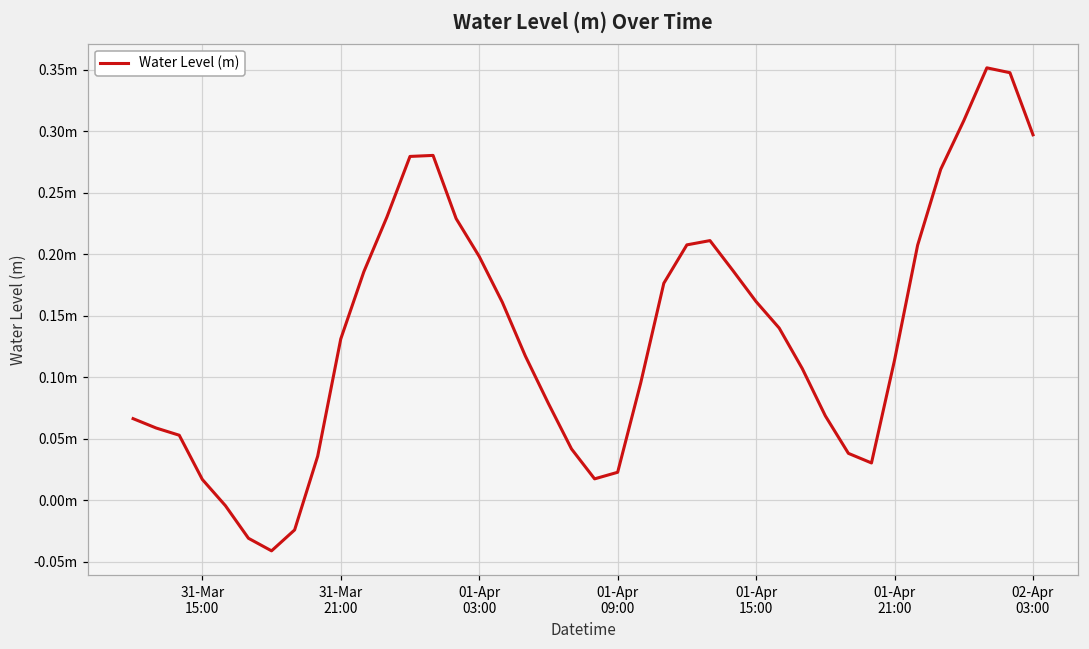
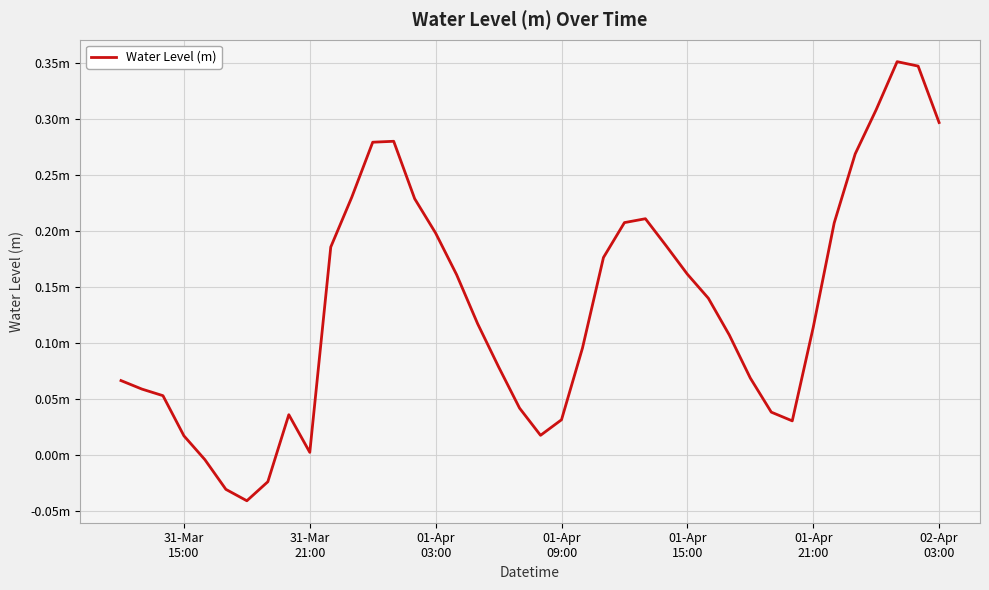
  {
    "31-Mar 15:00": "0.017m",
-   "31-Mar 21:00": "0.131m",
+   "31-Mar 21:00": "0.002m",
    "01-Apr 03:00": "0.198m",
-   "01-Apr 09:00": "0.023m",
+   "01-Apr 09:00": "0.031m",
    "01-Apr 15:00": "0.161m",
    "01-Apr 21:00": "0.114m",
    "02-Apr 03:00": "0.297m"
  }
